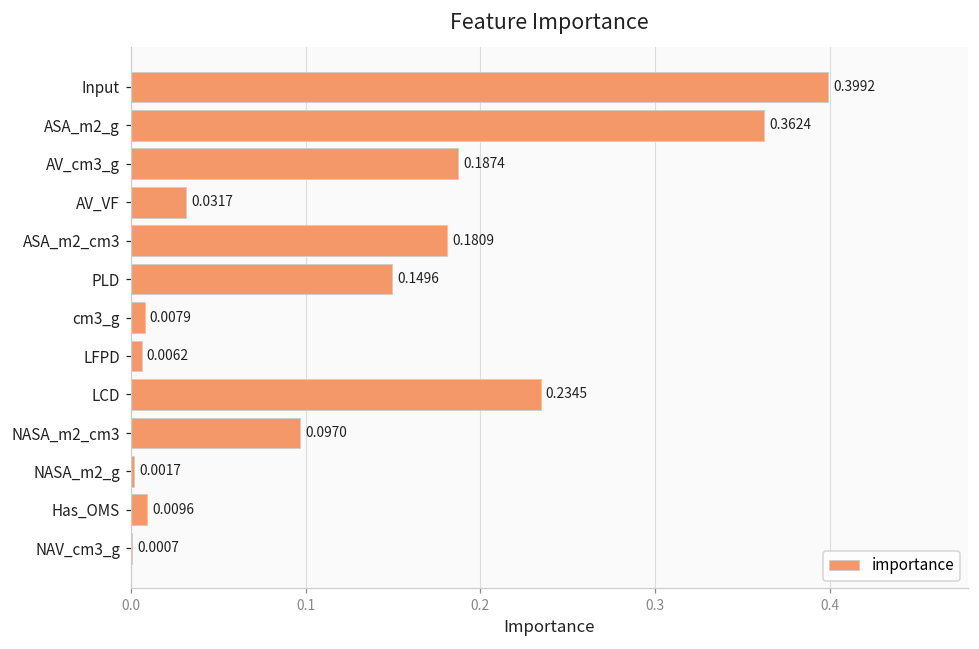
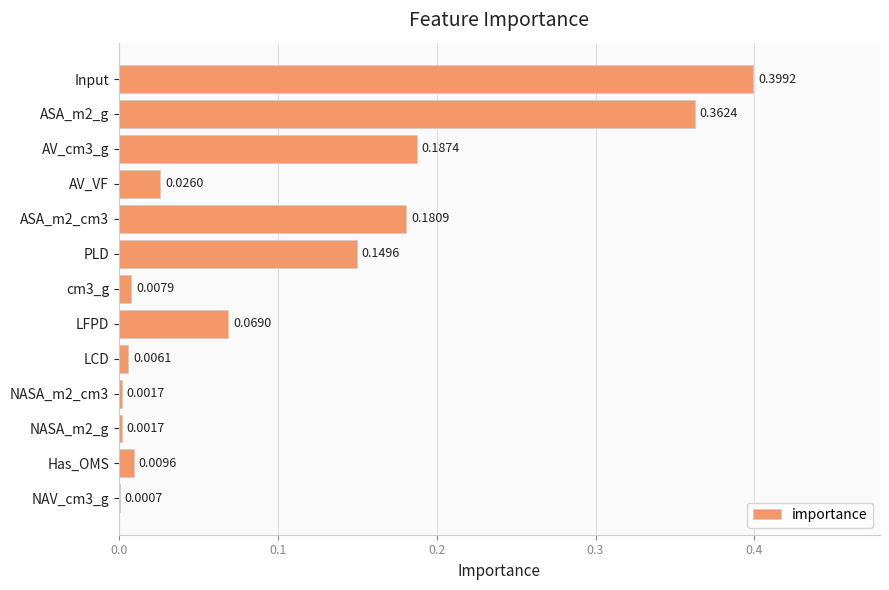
  {
    "Input": 0.3992,
    "ASA_m2_g": 0.3624,
    "AV_cm3_g": 0.1874,
-   "AV_VF": 0.0317,
+   "AV_VF": 0.0260,
    "ASA_m2_cm3": 0.1809,
    "PLD": 0.1496,
    "cm3_g": 0.0079,
-   "LFPD": 0.0062,
-   "LCD": 0.2345,
-   "NASA_m2_cm3": 0.0970,
+   "LFPD": 0.0690,
+   "LCD": 0.0061,
+   "NASA_m2_cm3": 0.0017,
    "NASA_m2_g": 0.0017,
    "Has_OMS": 0.0096,
    "NAV_cm3_g": 0.0007
  }
